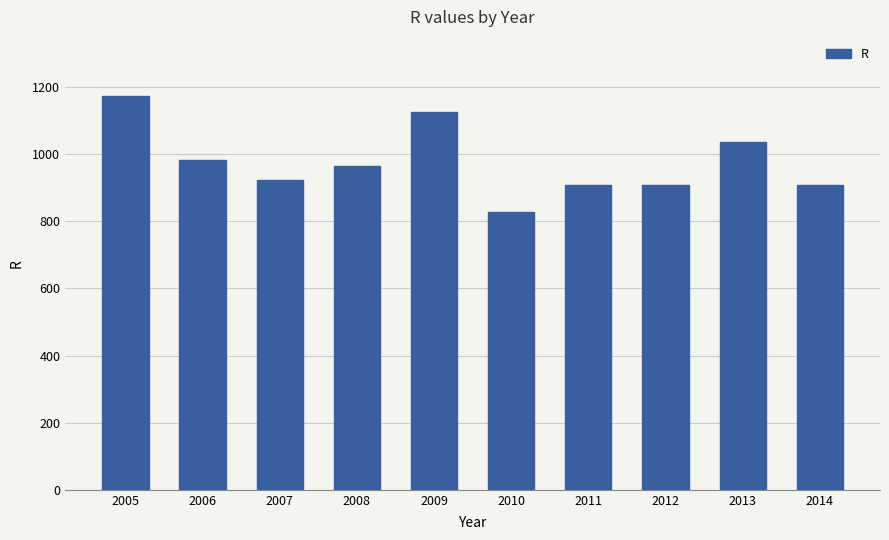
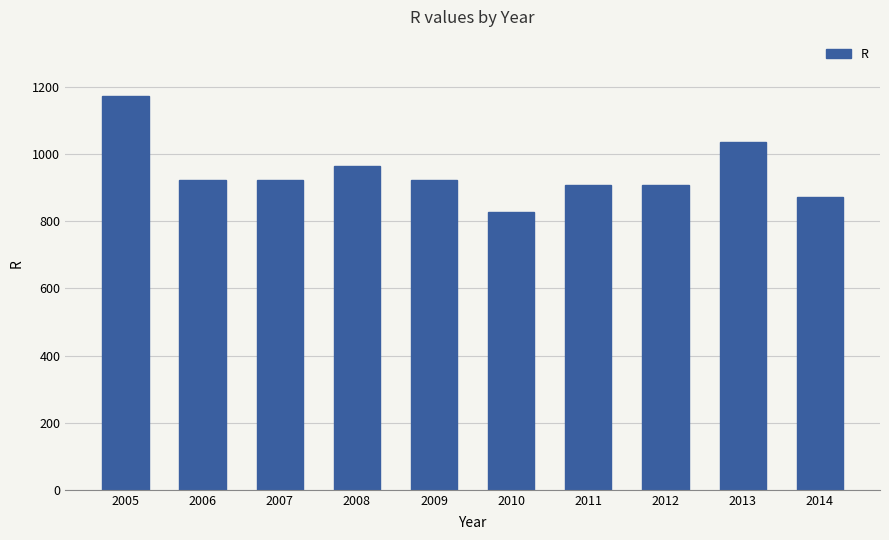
  {
    "2005": 1170,
-   "2006": 980,
+   "2006": 920,
    "2007": 920,
    "2008": 960,
-   "2009": 1120,
+   "2009": 920,
    "2010": 830,
    "2011": 910,
    "2012": 910,
    "2013": 1040,
-   "2014": 910
+   "2014": 870
  }
